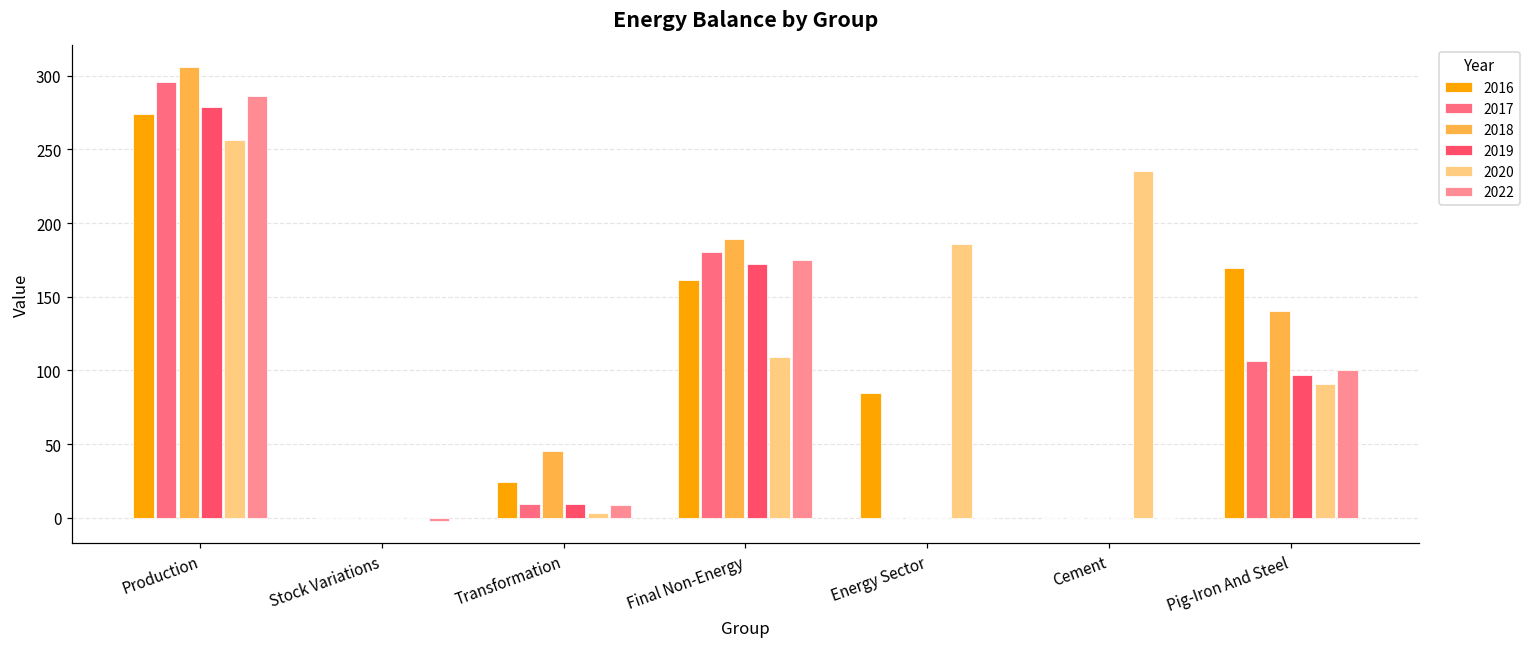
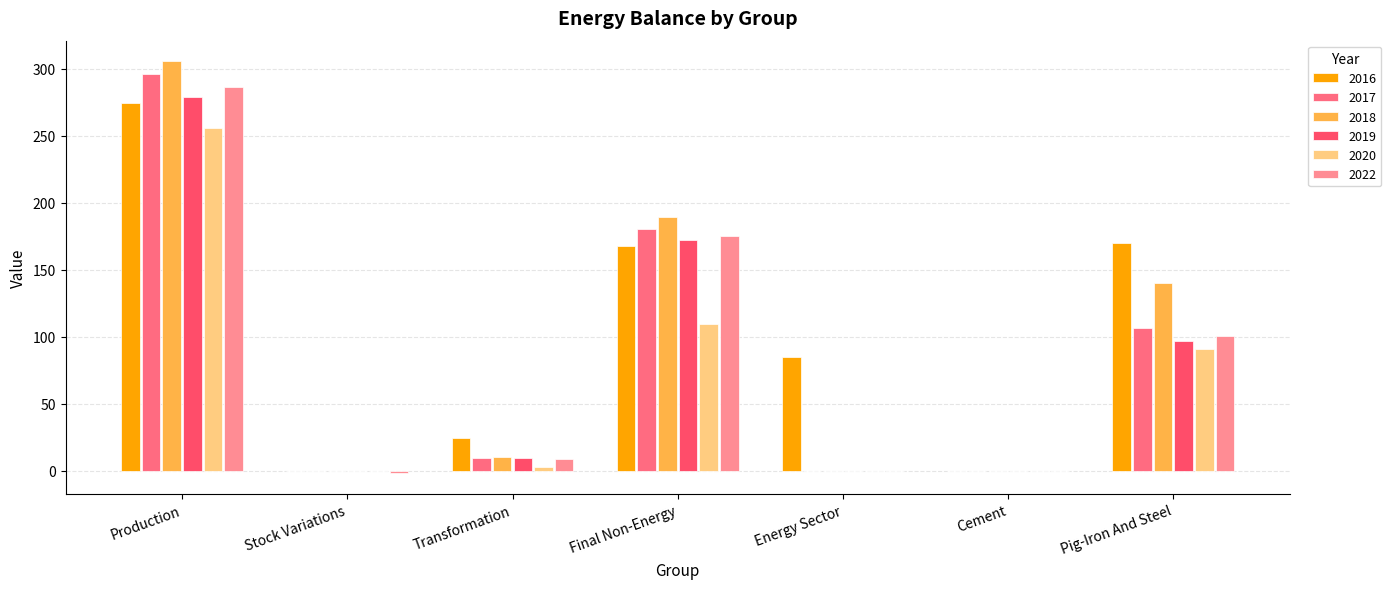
  {
    "2016": {
      "Production": 274,
      "Transformation": 25,
-     "Final Non-Energy": 162,
+     "Final Non-Energy": 168,
      "Energy Sector": 84,
      "Cement": 0,
      "Pig-Iron And Steel": 170
    },
    "2018": {
      "Production": 306,
-     "Transformation": 45,
+     "Transformation": 10,
      "Final Non-Energy": 189,
      "Energy Sector": 0,
      "Cement": 0,
      "Pig-Iron And Steel": 140
    },
    "2020": {
      "Production": 256,
      "Transformation": 3,
      "Final Non-Energy": 109,
-     "Energy Sector": 186,
-     "Cement": 235,
+     "Energy Sector": 0,
+     "Cement": 0,
      "Pig-Iron And Steel": 91
    }
  }
